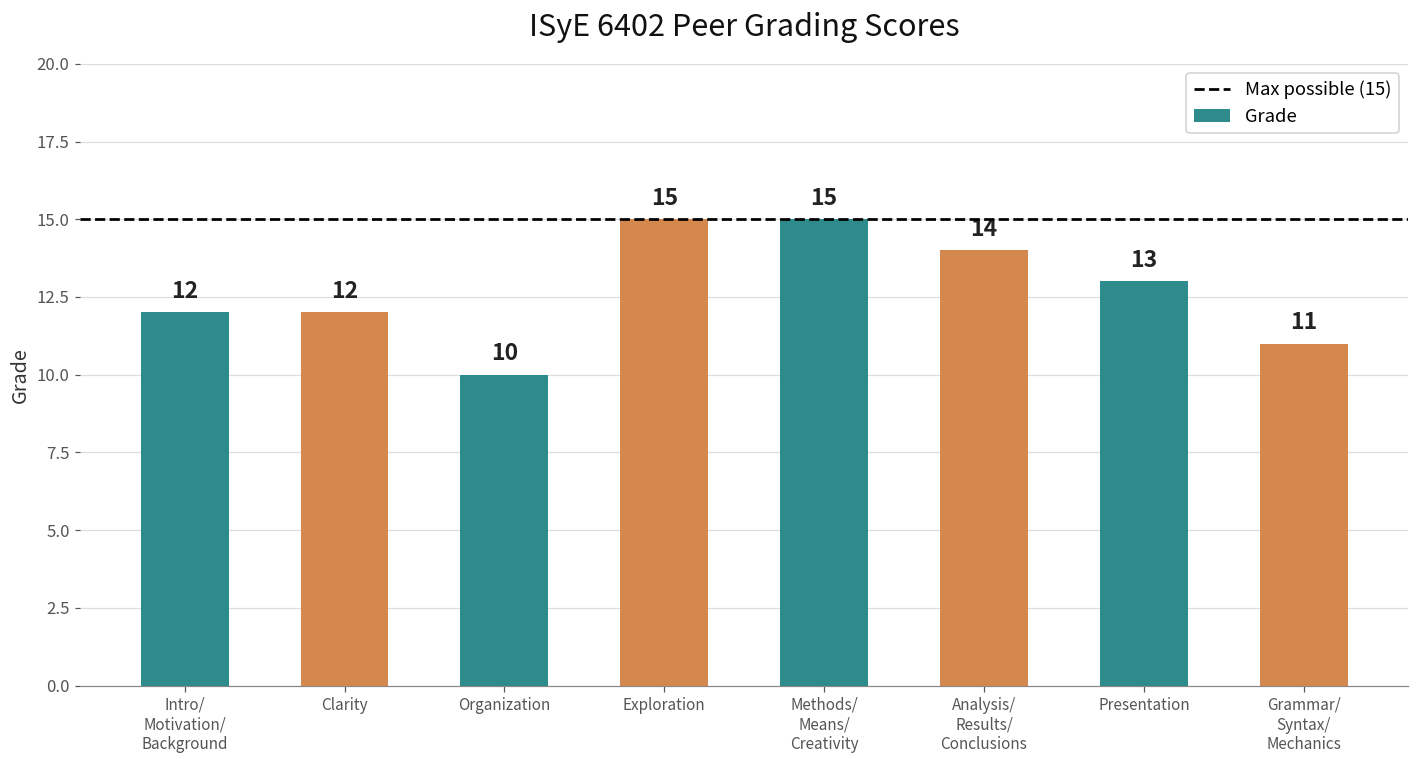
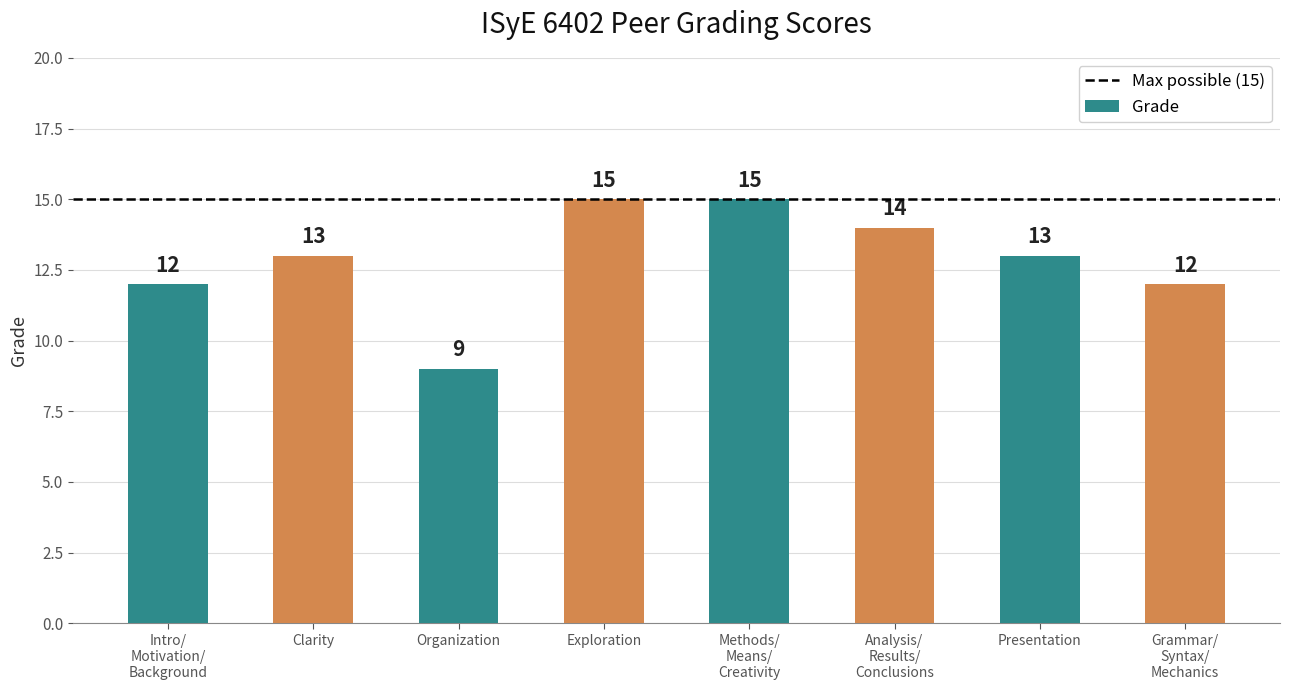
  {
    "Intro/ Motivation/ Background": 12,
-   "Clarity": 12,
-   "Organization": 10,
+   "Clarity": 13,
+   "Organization": 9,
    "Exploration": 15,
    "Methods/ Means/ Creativity": 15,
    "Analysis/ Results/ Conclusions": 14,
    "Presentation": 13,
-   "Grammar/ Syntax/ Mechanics": 11
+   "Grammar/ Syntax/ Mechanics": 12
  }
